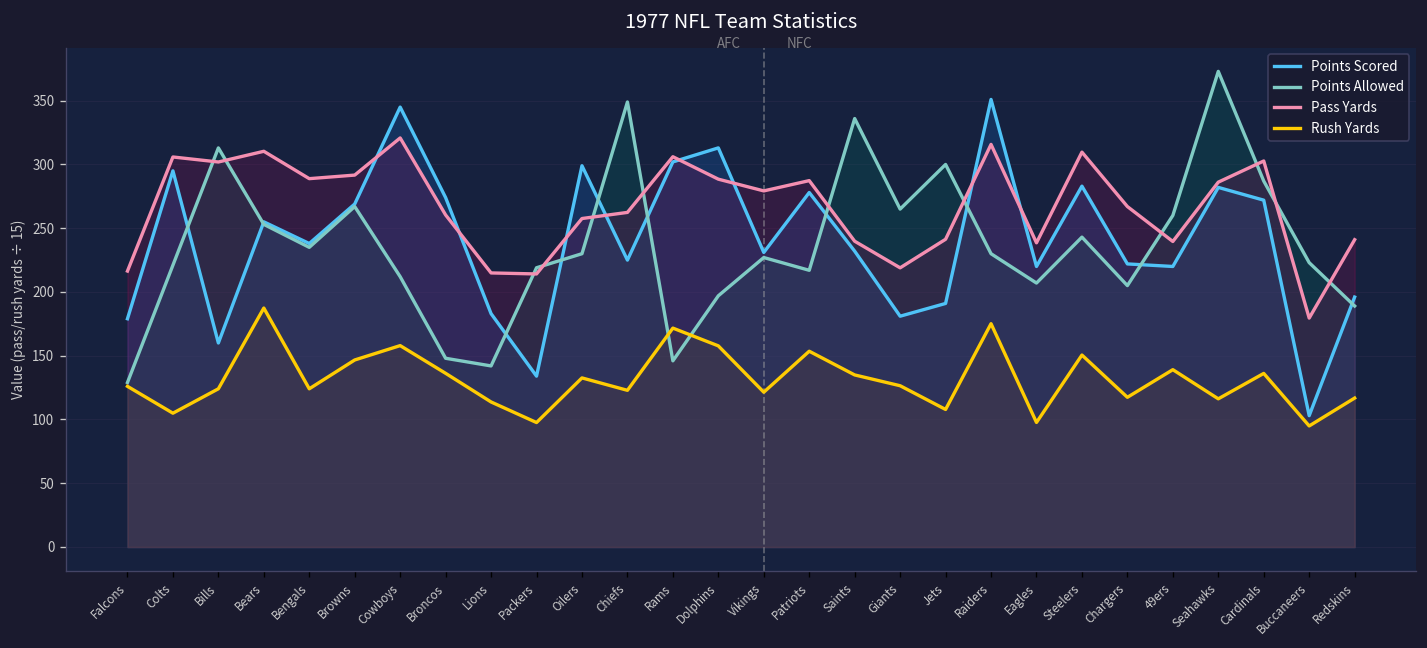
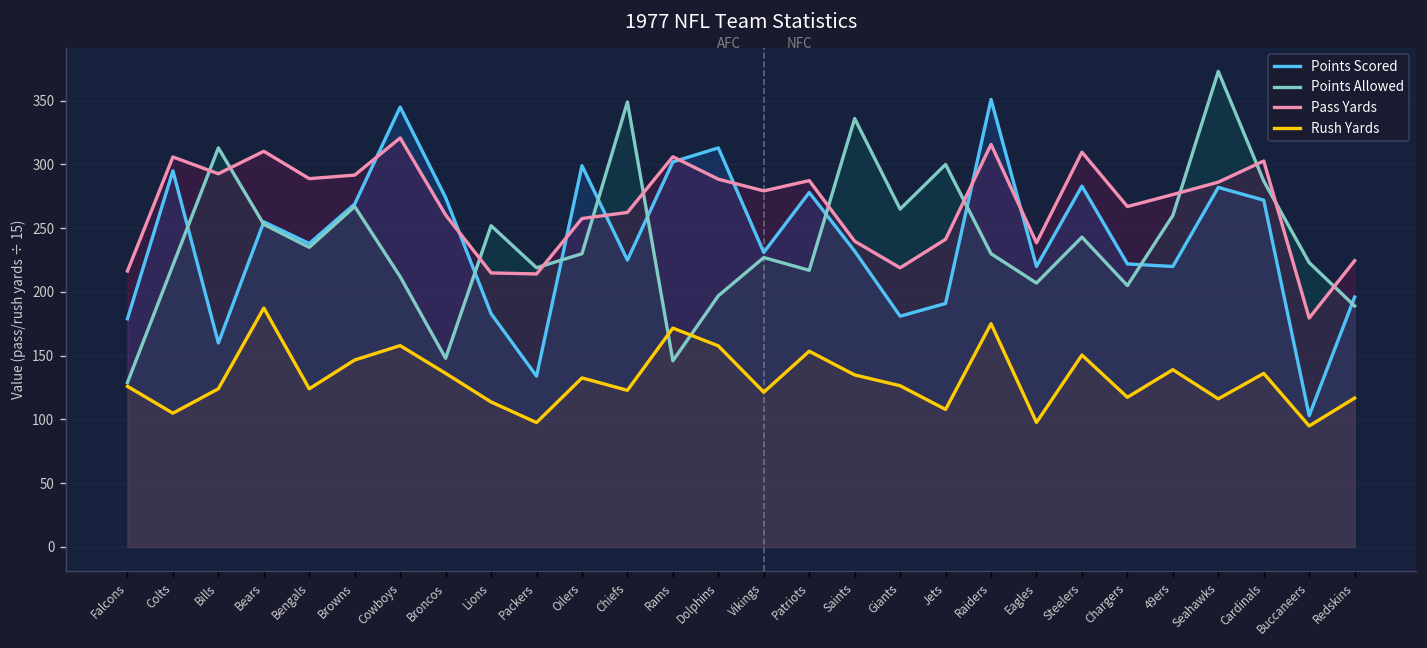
  {
    "Points Scored": {
      "Falcons": 179,
      "Colts": 295,
      "Bills": 160,
      "Bengals": 238,
      "Cowboys": 345,
      "Broncos": 274,
      "Lions": 183,
      "Packers": 134,
      "Oilers": 299,
      "Chiefs": 225,
      "Rams": 302,
      "Dolphins": 313,
      "Vikings": 231,
      "Patriots": 278,
      "Saints": 232,
      "Giants": 181,
      "Jets": 191,
      "Raiders": 351,
      "Eagles": 220,
      "Steelers": 283,
      "Chargers": 222,
      "49ers": 220,
      "Seahawks": 282,
      "Cardinals": 272,
      "Buccaneers": 103,
      "Redskins": 196
    },
    "Points Allowed": {
      "Falcons": 129,
      "Colts": 221,
      "Bills": 313,
      "Bengals": 235,
      "Cowboys": 212,
      "Broncos": 148,
-     "Lions": 142,
+     "Lions": 252,
      "Packers": 219,
      "Oilers": 230,
      "Chiefs": 349,
      "Rams": 146,
      "Dolphins": 197,
      "Vikings": 227,
      "Patriots": 217,
      "Saints": 336,
      "Giants": 265,
      "Jets": 300,
      "Raiders": 230,
      "Eagles": 207,
      "Steelers": 243,
      "Chargers": 205,
      "49ers": 260,
      "Seahawks": 373,
      "Cardinals": 287,
      "Buccaneers": 223,
      "Redskins": 189
    },
    "Pass Yards": {
      "Falcons": 216,
      "Colts": 306,
-     "Bills": 302,
+     "Bills": 293,
      "Bears": 310,
      "Bengals": 289,
      "Browns": 292,
      "Cowboys": 321,
      "Broncos": 260,
      "Lions": 215,
      "Packers": 214,
      "Oilers": 258,
      "Chiefs": 262,
      "Rams": 306,
      "Dolphins": 288,
      "Vikings": 279,
      "Patriots": 287,
      "Saints": 240,
      "Giants": 219,
      "Jets": 241,
      "Raiders": 316,
      "Eagles": 239,
      "Steelers": 310,
      "Chargers": 267,
-     "49ers": 240,
+     "49ers": 276,
      "Seahawks": 286,
      "Cardinals": 303,
      "Buccaneers": 180,
-     "Redskins": 241
+     "Redskins": 225
    },
    "Rush Yards": {
      "Falcons": 126,
      "Colts": 105,
      "Bills": 124,
      "Bears": 187,
      "Bengals": 124,
      "Browns": 147,
      "Cowboys": 158,
      "Broncos": 136,
      "Lions": 114,
      "Packers": 98,
      "Oilers": 133,
      "Chiefs": 123,
      "Rams": 172,
      "Dolphins": 158,
      "Vikings": 121,
      "Patriots": 154,
      "Saints": 135,
      "Giants": 126,
      "Jets": 108,
      "Raiders": 175,
      "Eagles": 98,
      "Steelers": 151,
      "Chargers": 117,
      "49ers": 139,
      "Seahawks": 116,
      "Cardinals": 136,
      "Buccaneers": 95,
      "Redskins": 117
    }
  }
